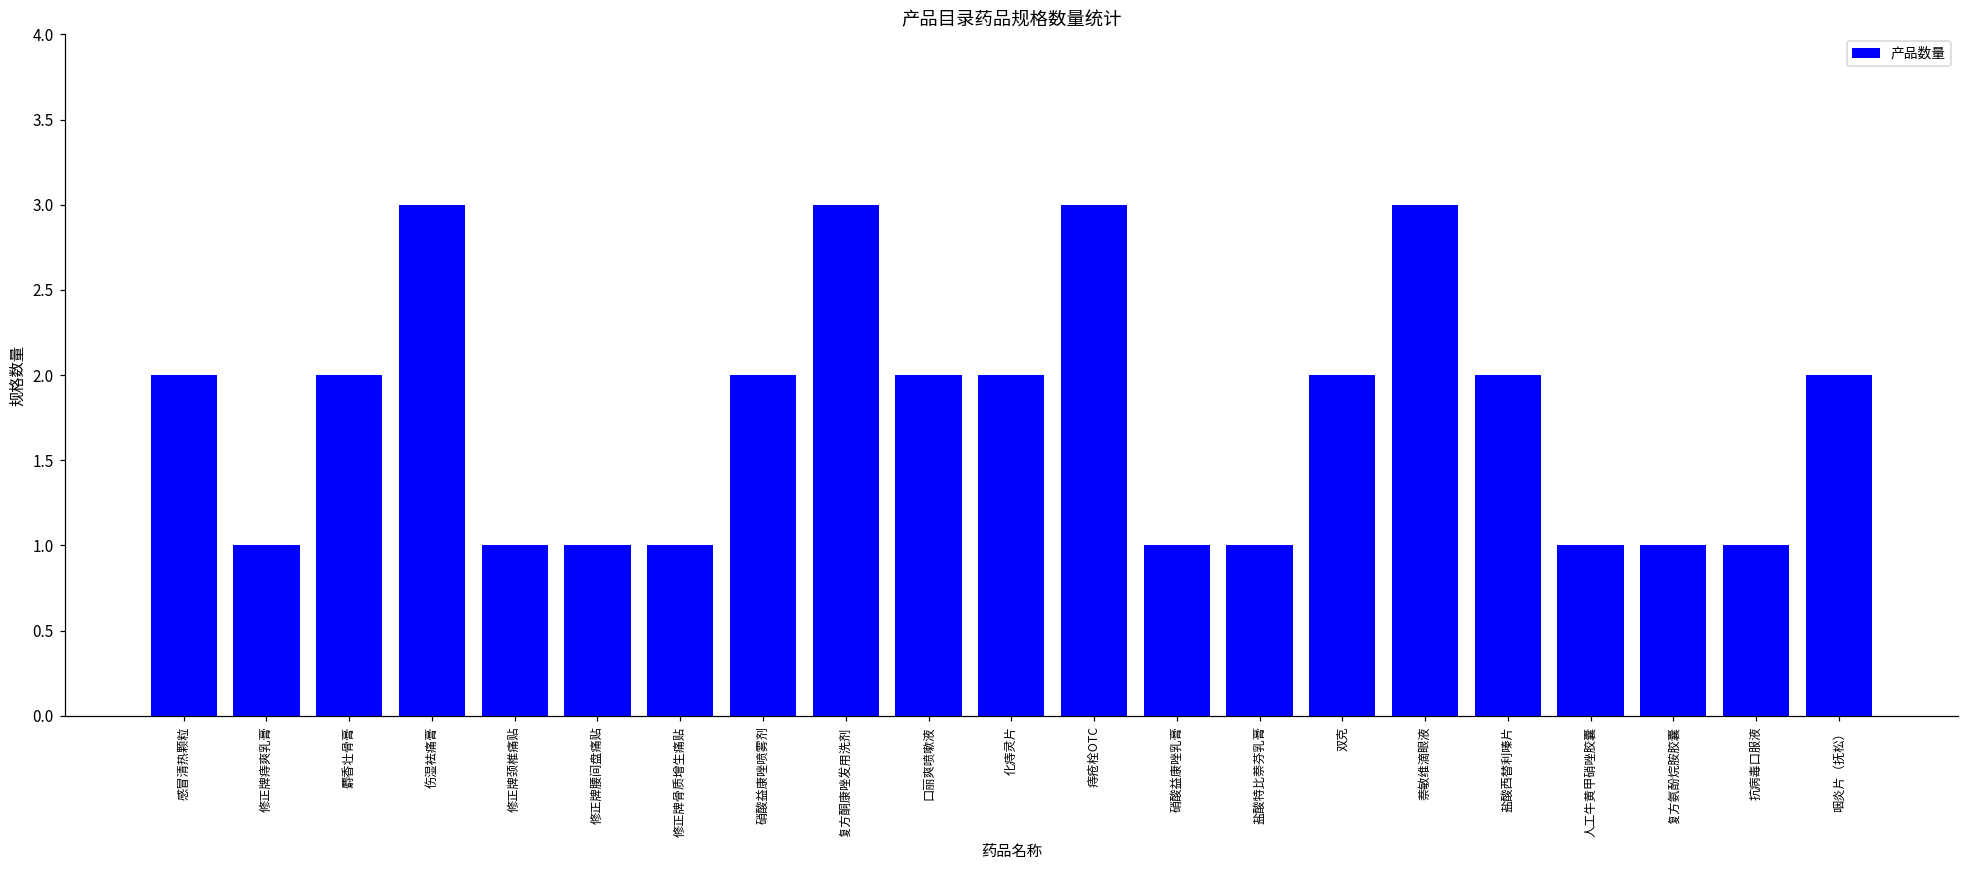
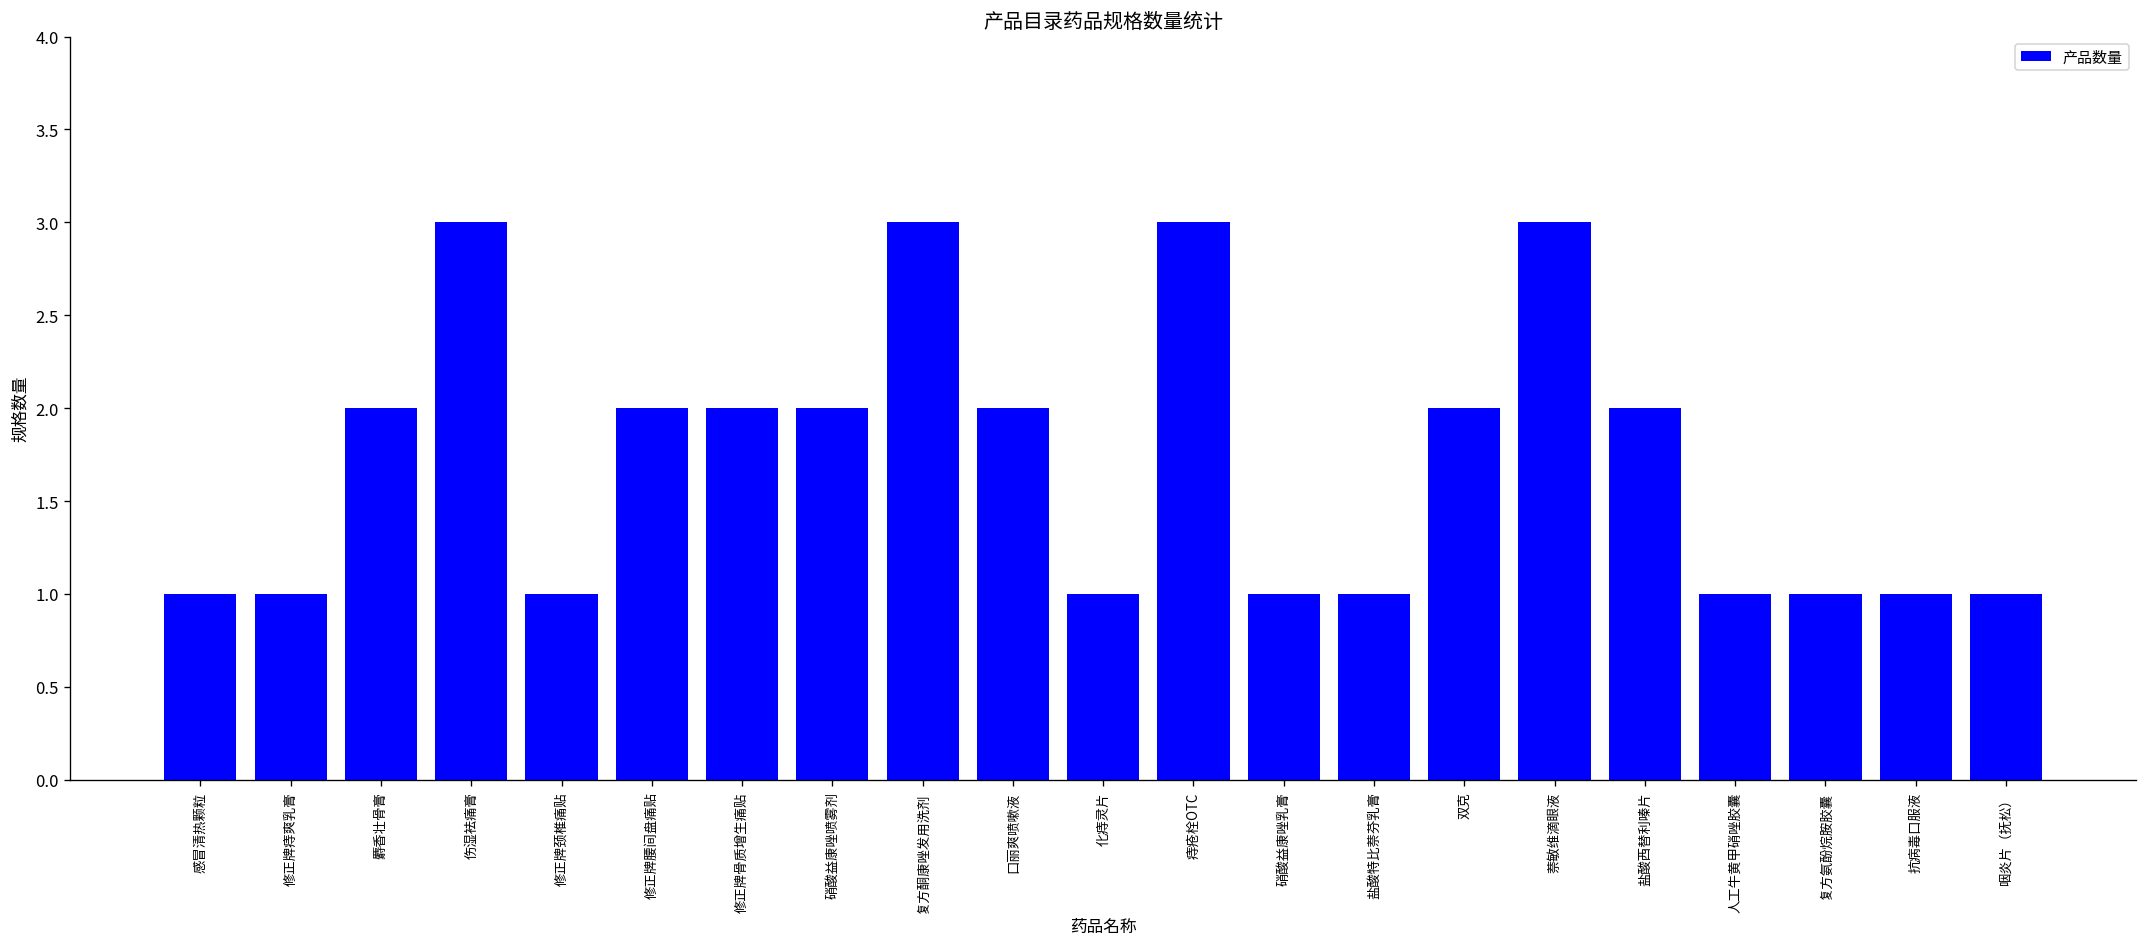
  {
-   "感冒清热颗粒": 2,
+   "感冒清热颗粒": 1,
    "修正牌痔爽乳膏": 1,
    "麝香壮骨膏": 2,
    "伤湿袪痛膏": 3,
    "修正牌颈椎痛贴": 1,
-   "修正牌腰间盘痛贴": 1,
-   "修正牌骨质增生痛贴": 1,
+   "修正牌腰间盘痛贴": 2,
+   "修正牌骨质增生痛贴": 2,
    "硝酸益康唑喷雾剂": 2,
    "复方酮康唑发用洗剂": 3,
    "口丽爽喷嗽液": 2,
-   "化痔灵片": 2,
+   "化痔灵片": 1,
    "痔疮栓OTC": 3,
    "硝酸益康唑乳膏": 1,
    "盐酸特比萘芬乳膏": 1,
    "双克": 2,
    "萘敏维滴眼液": 3,
    "盐酸西替利嗪片": 2,
    "人工牛黄甲硝唑胶囊": 1,
    "复方氨酚烷胺胶囊": 1,
    "抗病毒口服液": 1,
-   "咽炎片（抚松）": 2
+   "咽炎片（抚松）": 1
  }
